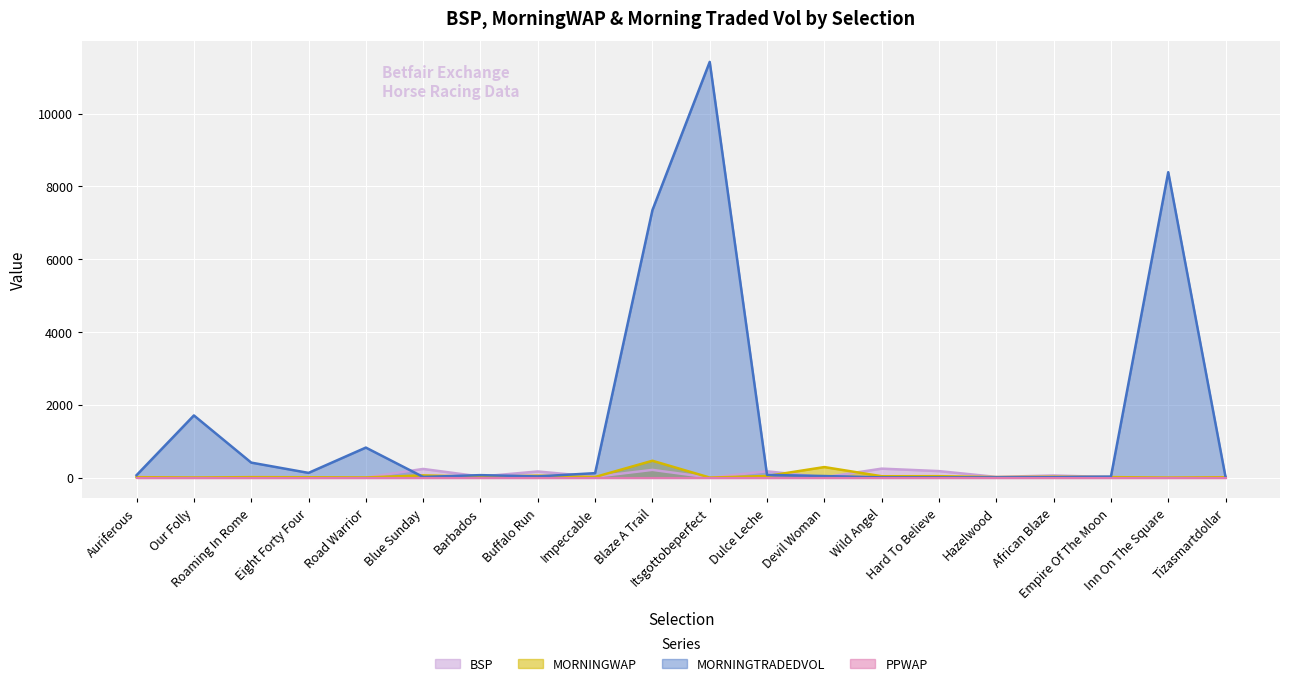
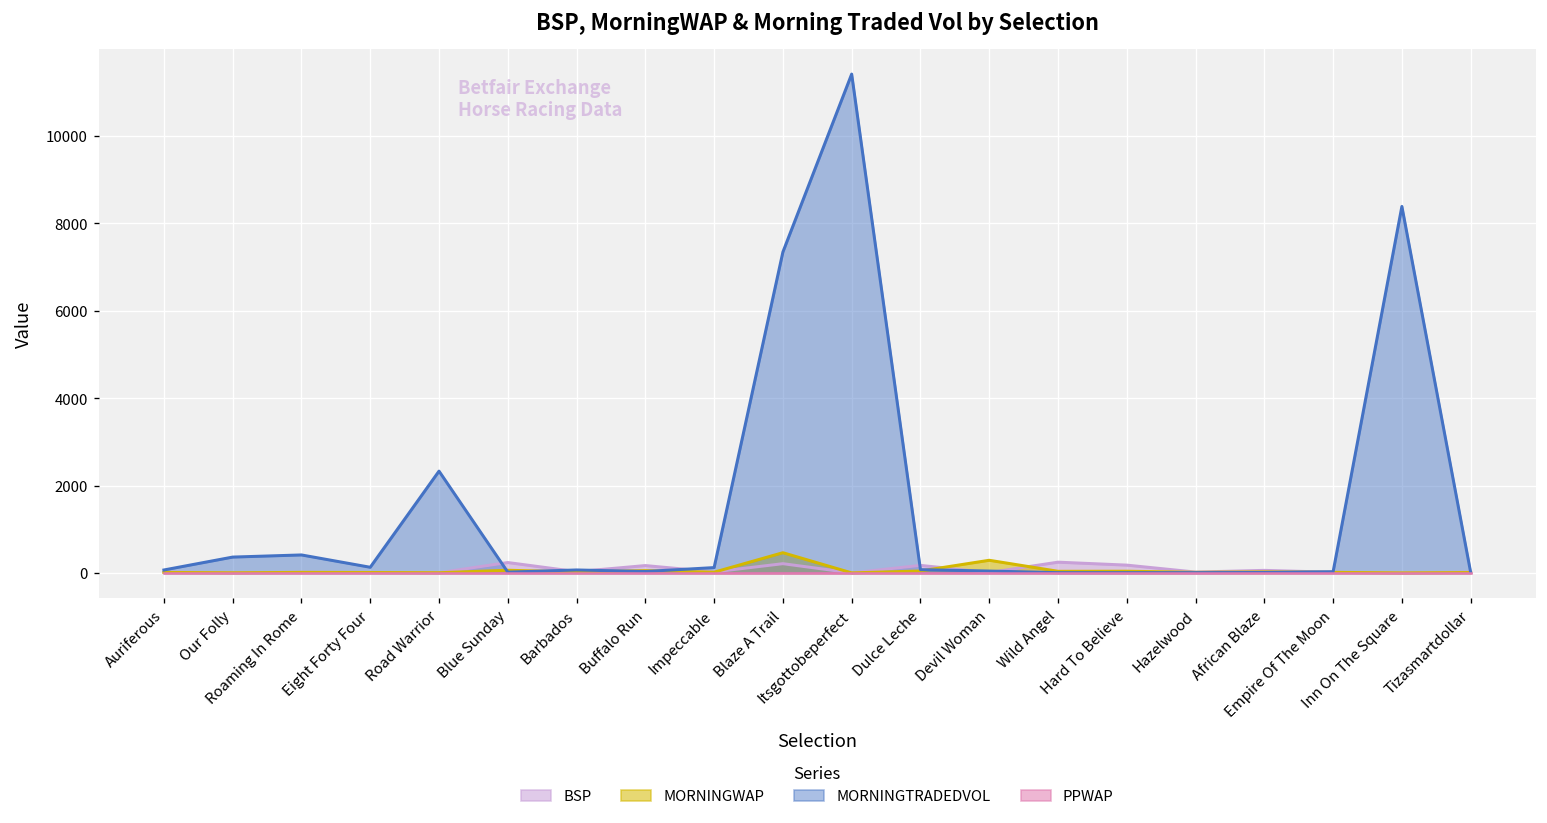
  {
    "MORNINGWAP": {
      "Blaze A Trail": 500,
      "Devil Woman": 300
    },
    "MORNINGTRADEDVOL": {
-     "Our Folly": 1700,
+     "Our Folly": 400,
      "Roaming In Rome": 400,
      "Eight Forty Four": 100,
-     "Road Warrior": 800,
+     "Road Warrior": 2300,
      "Impeccable": 100,
      "Blaze A Trail": 7300,
      "Itsgottobeperfect": 11400,
      "Inn On The Square": 8400
    }
  }
